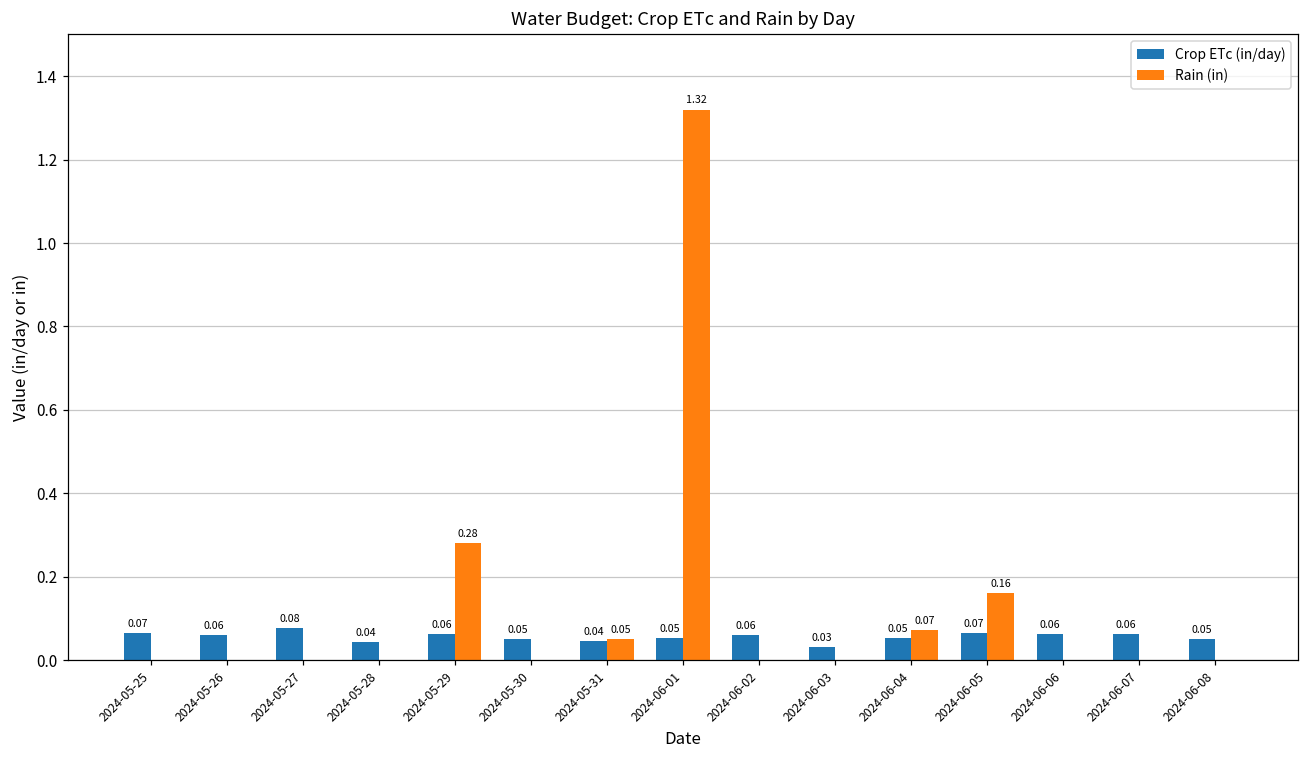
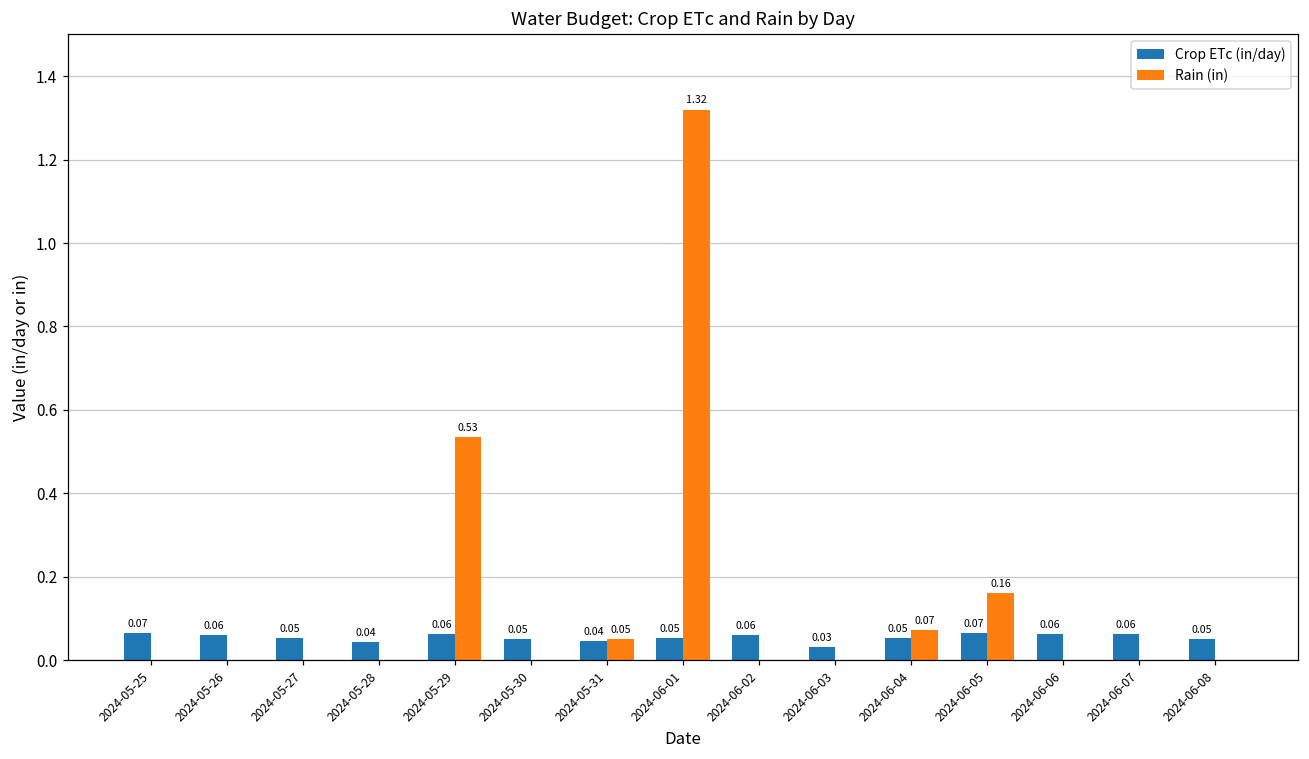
  {
    "Crop ETc (in/day)": {
      "2024-05-25": 0.07,
      "2024-05-26": 0.06,
-     "2024-05-27": 0.08,
+     "2024-05-27": 0.05,
      "2024-05-28": 0.04,
      "2024-05-29": 0.06,
      "2024-05-30": 0.05,
      "2024-05-31": 0.04,
      "2024-06-01": 0.05,
      "2024-06-02": 0.06,
      "2024-06-03": 0.03,
      "2024-06-04": 0.05,
      "2024-06-05": 0.07,
      "2024-06-06": 0.06,
      "2024-06-07": 0.06,
      "2024-06-08": 0.05
    },
    "Rain (in)": {
-     "2024-05-29": 0.28,
+     "2024-05-29": 0.53,
      "2024-05-31": 0.05,
      "2024-06-01": 1.32,
      "2024-06-04": 0.07,
      "2024-06-05": 0.16
    }
  }
